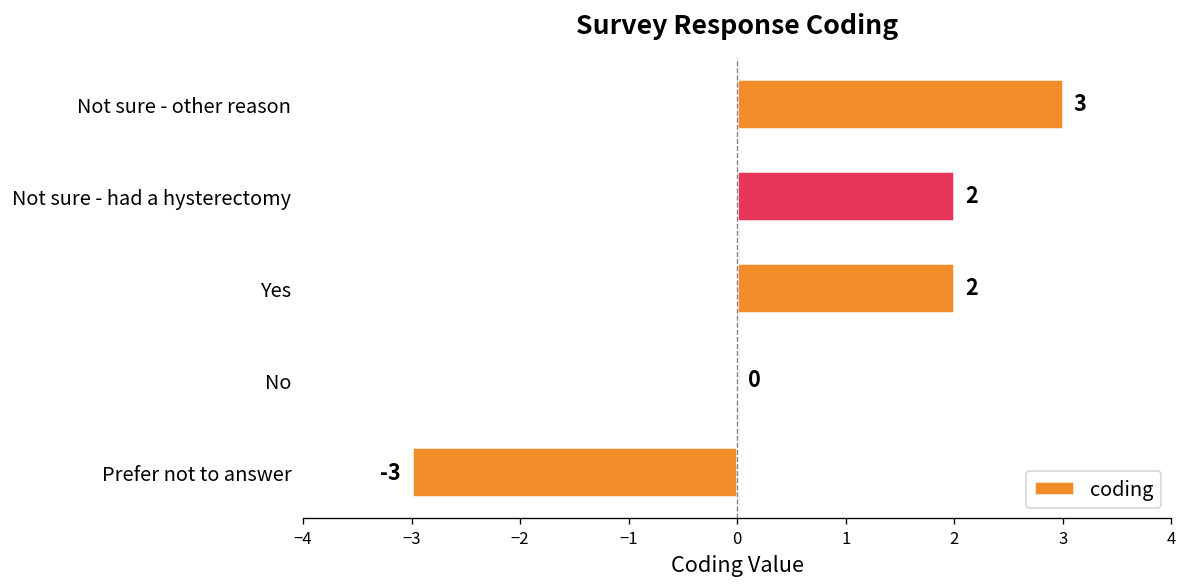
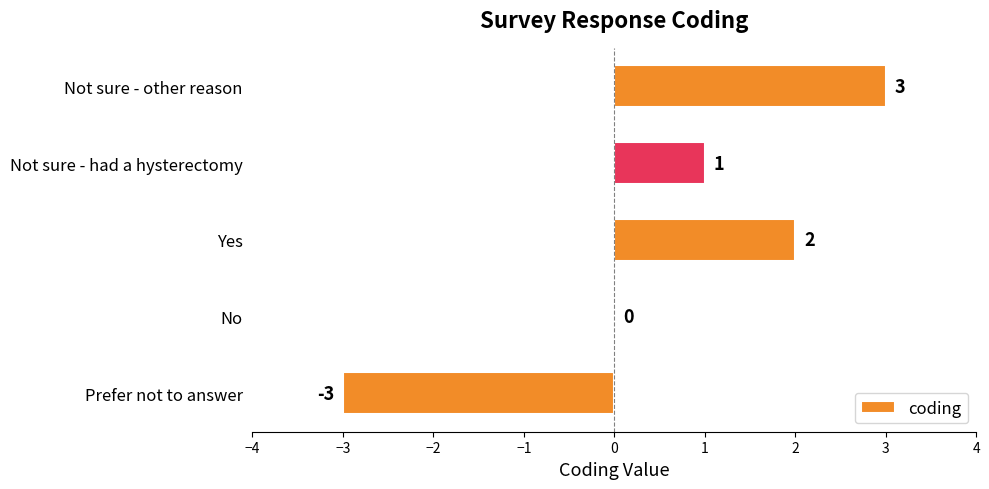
  {
    "Not sure - other reason": 3,
-   "Not sure - had a hysterectomy": 2,
+   "Not sure - had a hysterectomy": 1,
    "Yes": 2,
    "No": 0,
    "Prefer not to answer": -3
  }
